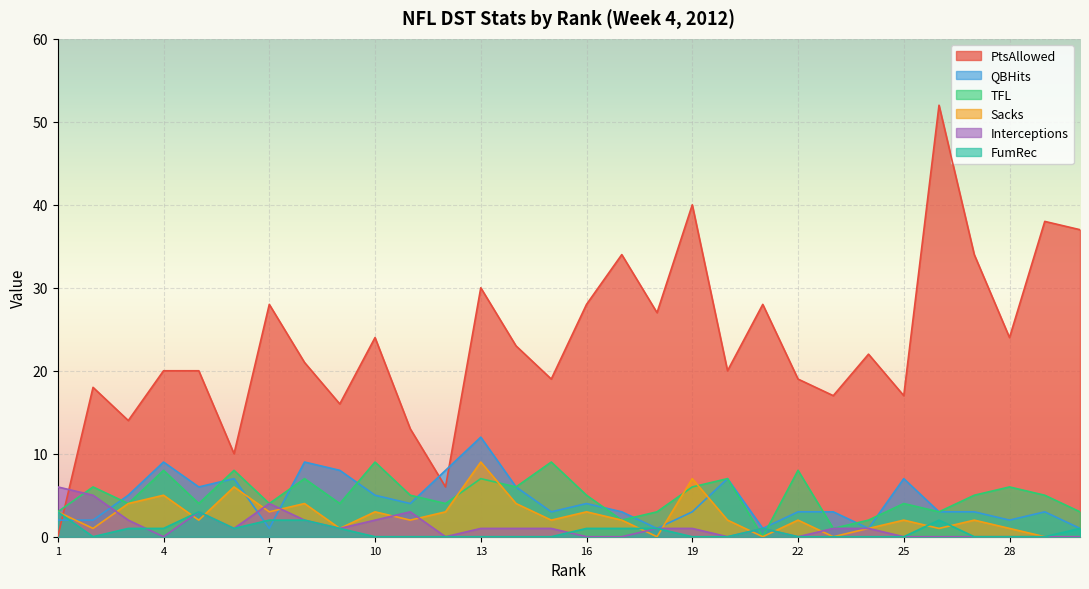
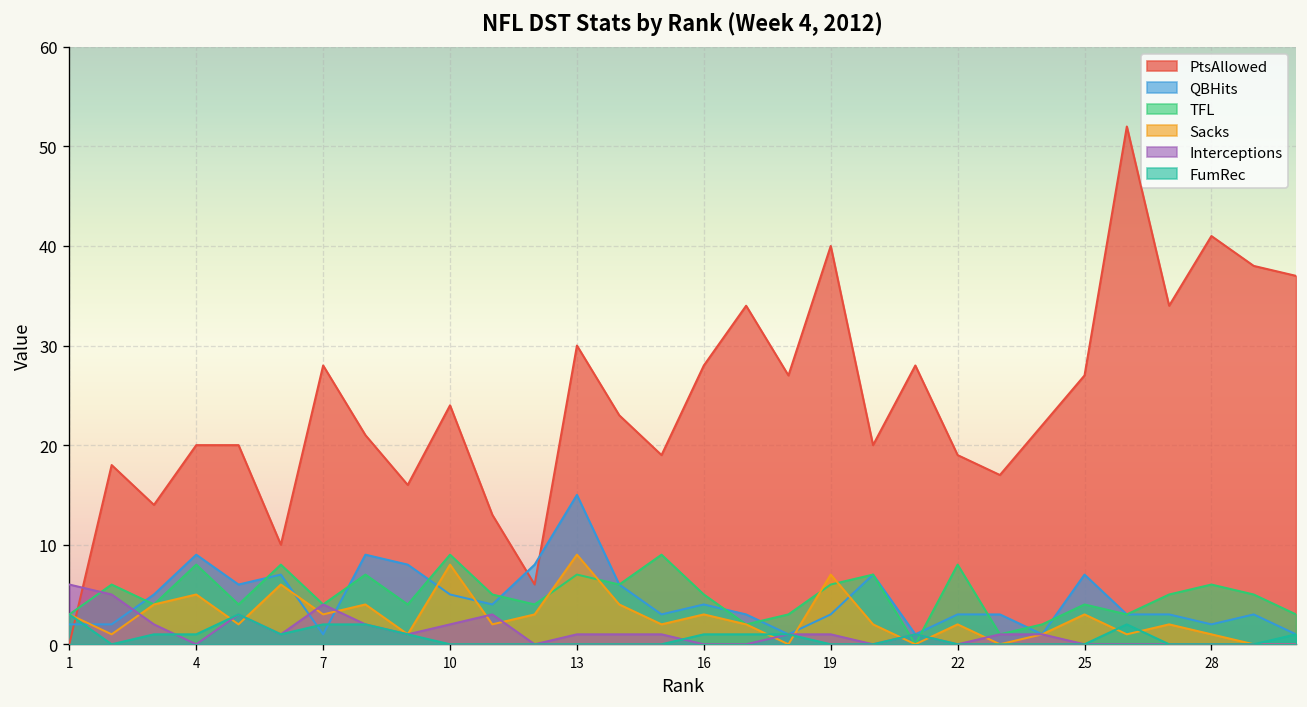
  {
    "PtsAllowed": {
      "1": 0,
      "4": 20,
      "7": 28,
      "10": 24,
      "13": 30,
      "16": 28,
      "19": 40,
      "22": 19,
-     "25": 17,
-     "28": 24
+     "25": 27,
+     "28": 41
    },
    "QBHits": {
      "1": 2,
      "4": 9,
      "7": 1,
      "10": 5,
-     "13": 12,
+     "13": 15,
      "16": 4,
      "19": 3,
      "22": 3,
      "25": 7,
      "28": 2
    },
    "Sacks": {
      "4": 5,
      "7": 3,
-     "10": 3,
+     "10": 8,
      "13": 9,
      "16": 3,
      "19": 7,
      "22": 2,
-     "25": 2,
+     "25": 3,
      "28": 1
    },
    "Interceptions": {
      "1": 6,
      "4": 0,
      "10": 2,
      "13": 1,
      "16": 0,
      "19": 1
    }
  }
